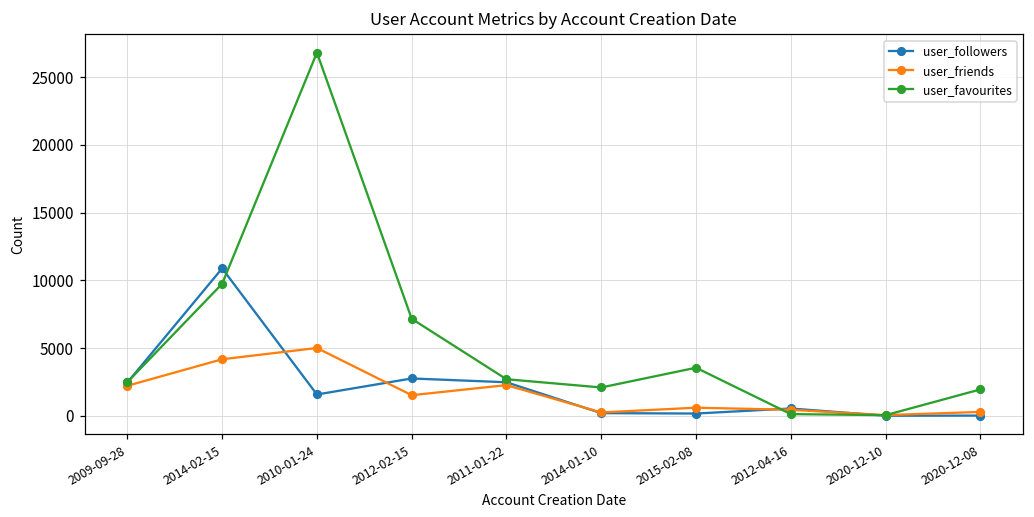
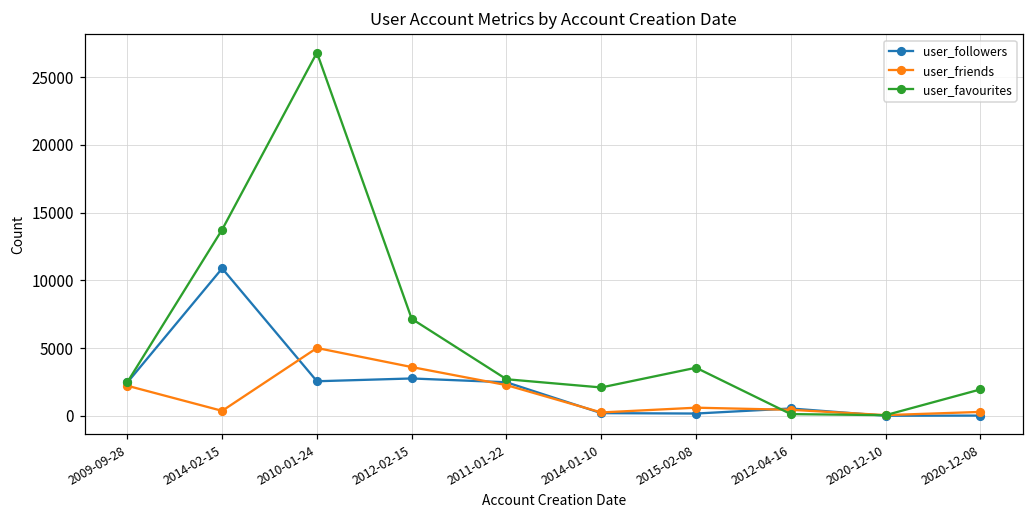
  {
    "user_followers": {
      "2014-02-15": 10900,
-     "2010-01-24": 1600,
+     "2010-01-24": 2500,
      "2012-02-15": 2800,
      "2011-01-22": 2500,
      "2015-02-08": 200,
      "2020-12-08": 0
    },
    "user_friends": {
      "2009-09-28": 2200,
-     "2014-02-15": 4200,
+     "2014-02-15": 400,
      "2010-01-24": 5000,
-     "2012-02-15": 1500,
+     "2012-02-15": 3600,
      "2011-01-22": 2300,
      "2015-02-08": 600,
      "2020-12-08": 300
    },
    "user_favourites": {
-     "2014-02-15": 9700,
+     "2014-02-15": 13700,
      "2010-01-24": 26800,
      "2012-02-15": 7200,
      "2011-01-22": 2700,
      "2014-01-10": 2100,
      "2015-02-08": 3500,
      "2012-04-16": 100,
      "2020-12-08": 1900
    }
  }
